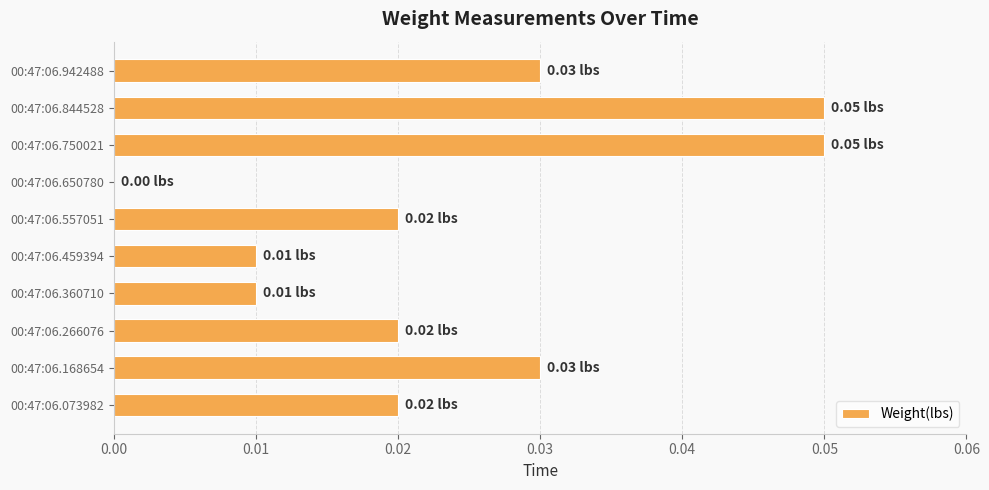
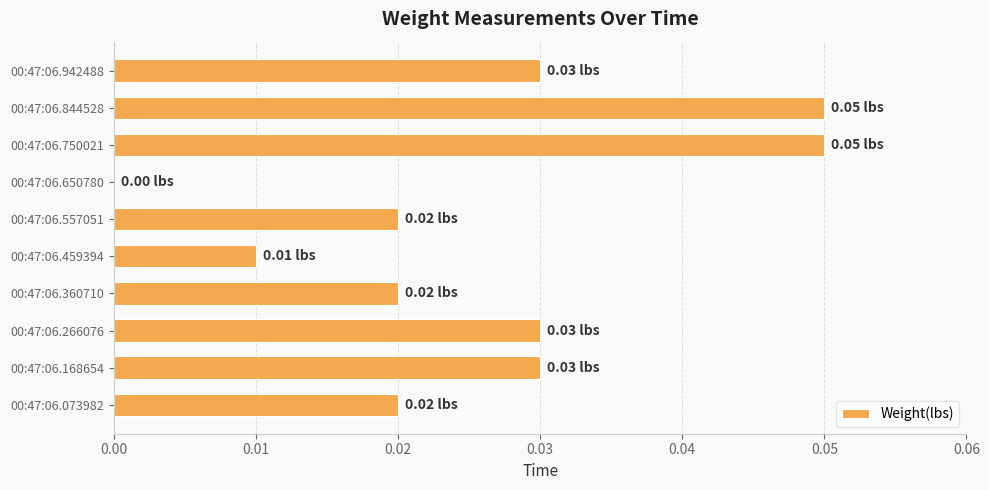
  {
    "00:47:06.942488": 0.03,
    "00:47:06.844528": 0.05,
    "00:47:06.750021": 0.05,
    "00:47:06.650780": 0.00,
    "00:47:06.557051": 0.02,
    "00:47:06.459394": 0.01,
-   "00:47:06.360710": 0.01,
-   "00:47:06.266076": 0.02,
+   "00:47:06.360710": 0.02,
+   "00:47:06.266076": 0.03,
    "00:47:06.168654": 0.03,
    "00:47:06.073982": 0.02
  }
